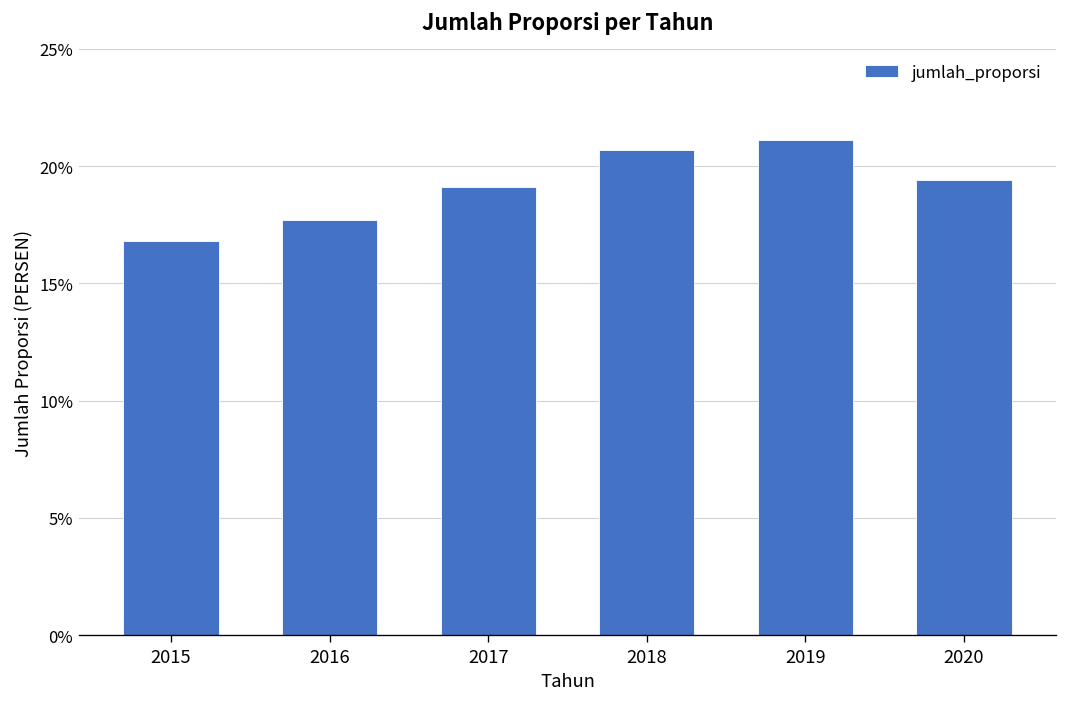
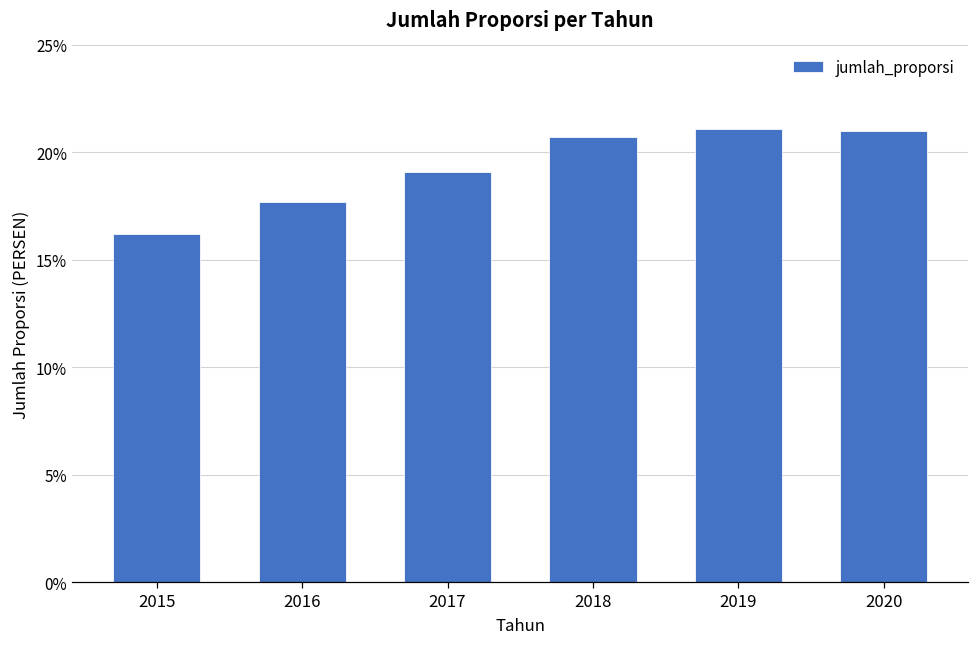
  {
-   "2015": "16.8%",
+   "2015": "16.2%",
    "2016": "17.7%",
    "2017": "19.1%",
    "2018": "20.7%",
    "2019": "21.1%",
-   "2020": "19.4%"
+   "2020": "21.0%"
  }
